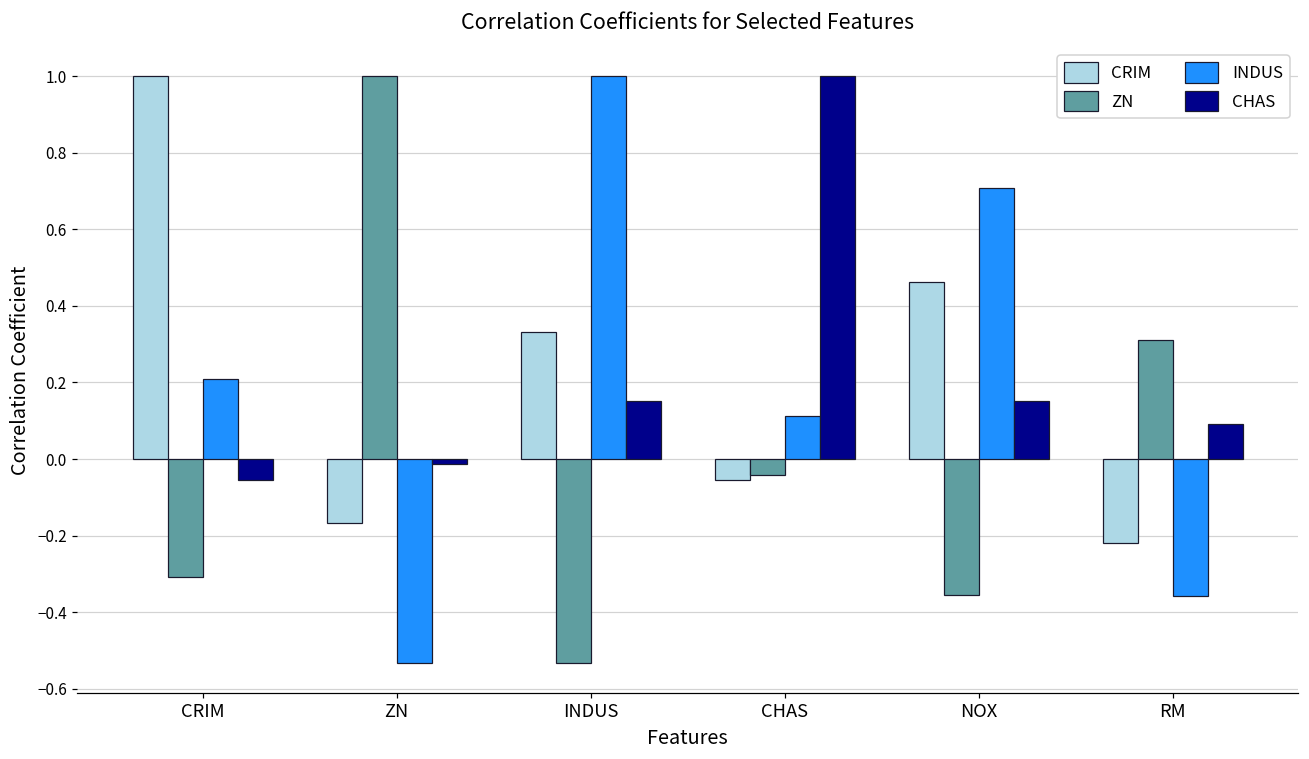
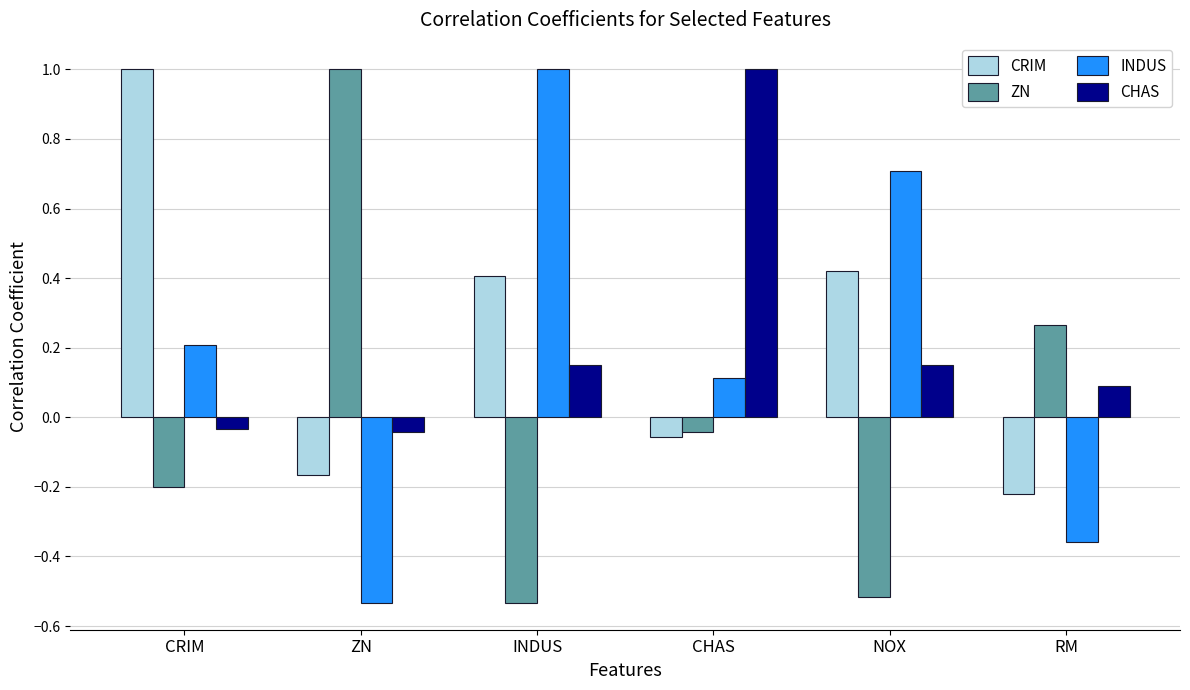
  {
    "CRIM": {
      "CRIM": 1.00,
      "ZN": -0.17,
-     "INDUS": 0.33,
+     "INDUS": 0.41,
      "CHAS": -0.06,
-     "NOX": 0.46,
+     "NOX": 0.42,
      "RM": -0.22
    },
    "ZN": {
-     "CRIM": -0.31,
+     "CRIM": -0.20,
      "ZN": 1.00,
      "INDUS": -0.53,
      "CHAS": -0.04,
-     "NOX": -0.36,
-     "RM": 0.31
+     "NOX": -0.52,
+     "RM": 0.27
    },
    "INDUS": {
      "CRIM": 0.21,
      "ZN": -0.53,
      "INDUS": 1.00,
      "CHAS": 0.11,
      "NOX": 0.71,
      "RM": -0.36
    },
    "CHAS": {
-     "CRIM": -0.06,
-     "ZN": -0.01,
+     "CRIM": -0.03,
+     "ZN": -0.04,
      "INDUS": 0.15,
      "CHAS": 1.00,
      "NOX": 0.15,
      "RM": 0.09
    }
  }
